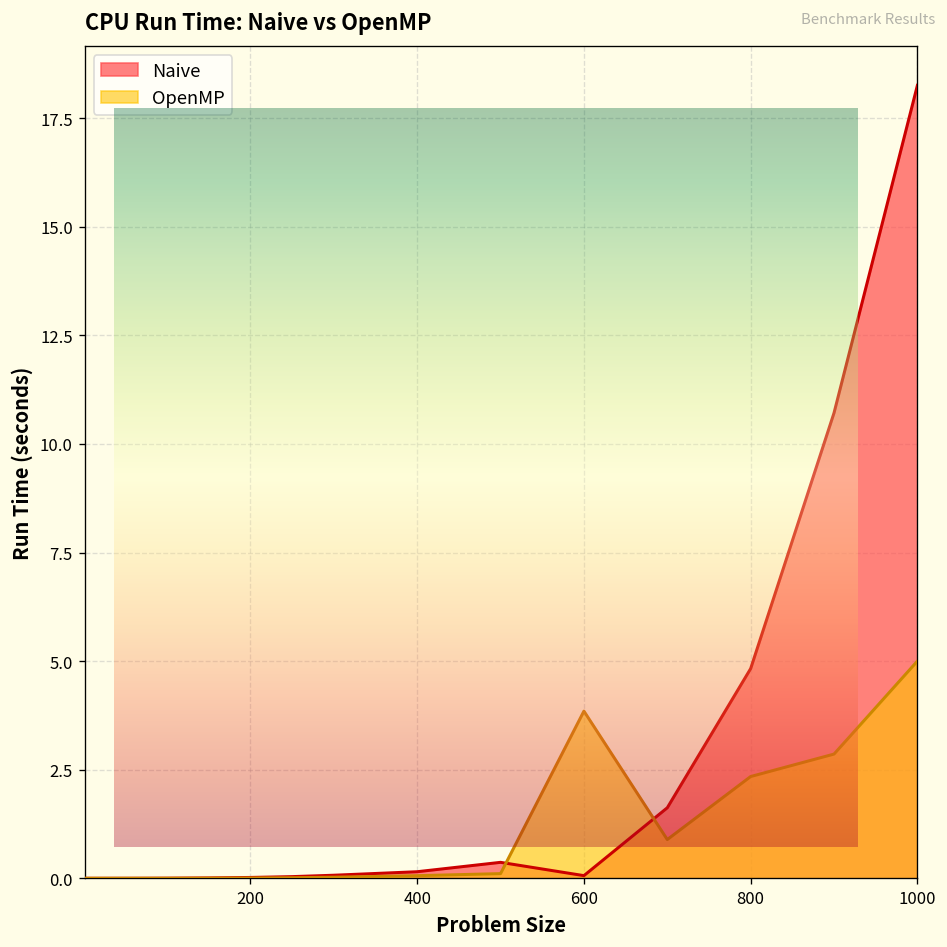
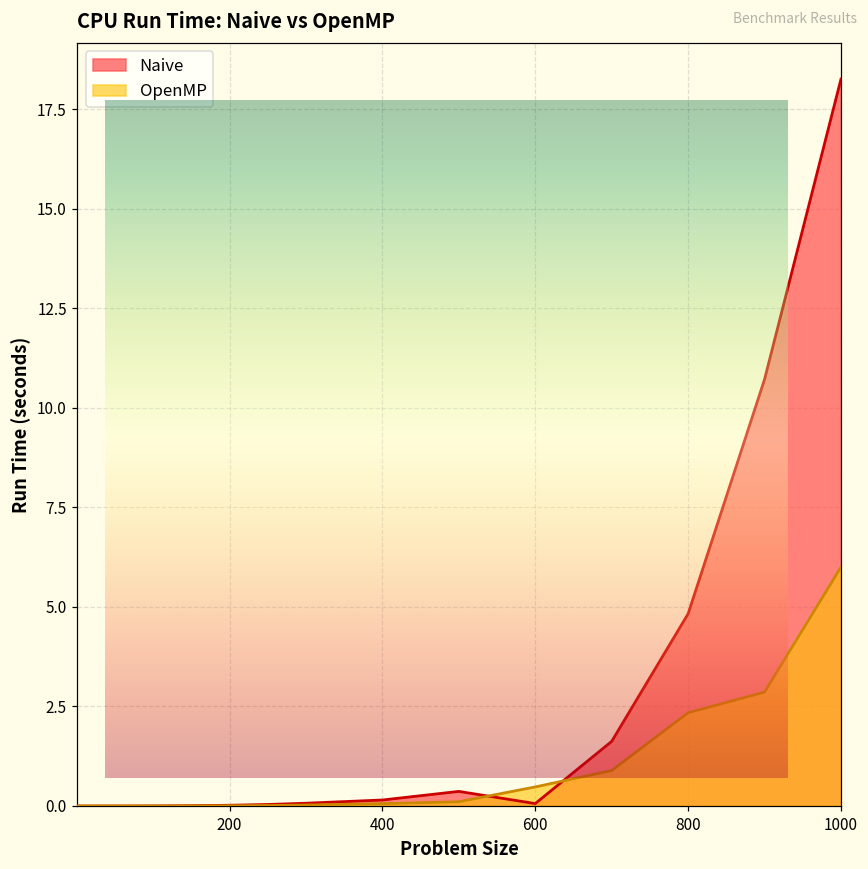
  {
    "CPU Run Time: Naive vs OpenMP": {
      "Naive": {
        "400": 0.2,
        "600": 0.1,
        "800": 4.8,
        "1000": 18.3
      },
      "OpenMP": {
        "400": 0.1,
-       "600": 3.8,
+       "600": 0.5,
        "800": 2.3,
-       "1000": 5
+       "1000": 6
      }
    }
  }
